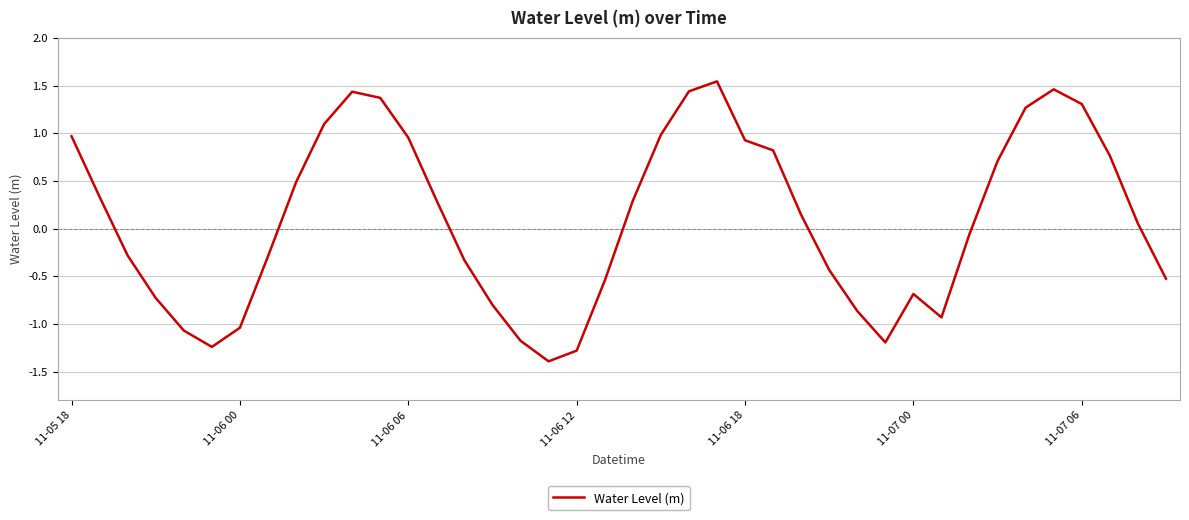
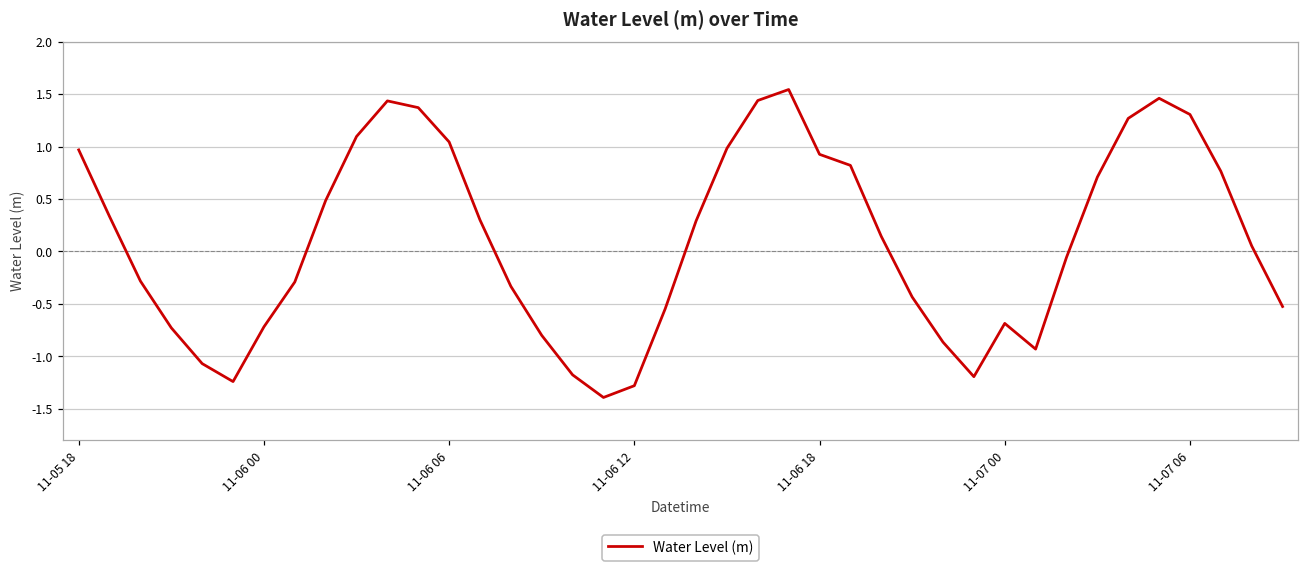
  {
    "11-05 18": 1.0,
-   "11-06 00": -1.0,
-   "11-06 06": 0.95,
+   "11-06 00": -0.7,
+   "11-06 06": 1.04,
    "11-06 12": -1.3,
    "11-06 18": 0.9,
    "11-07 00": -0.7,
    "11-07 06": 1.3
  }
